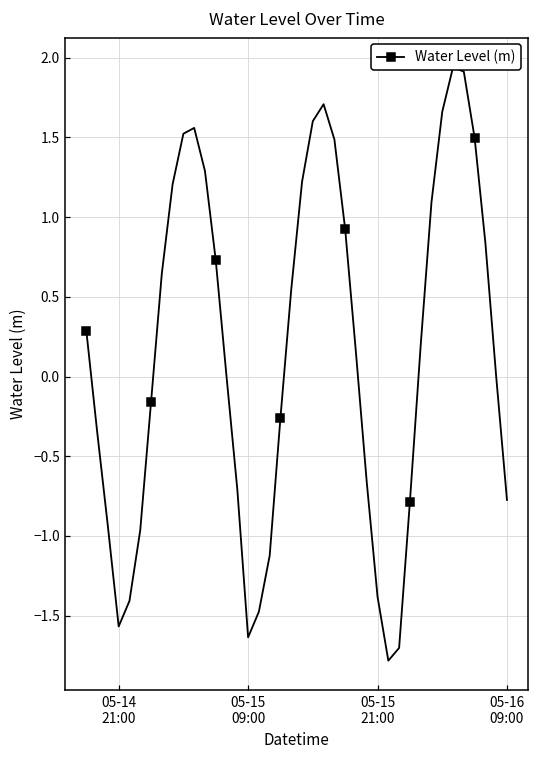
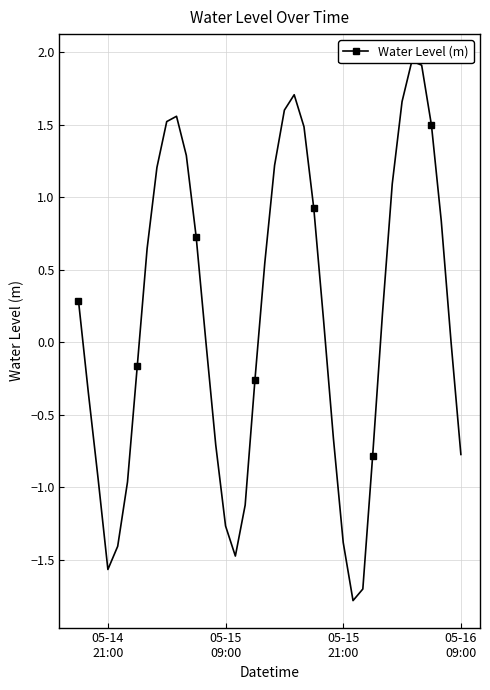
  {
    "05-14 21:00": -1.57,
-   "05-15 09:00": -1.64,
+   "05-15 09:00": -1.27,
    "05-15 21:00": -1.38,
    "05-16 09:00": -0.77
  }
